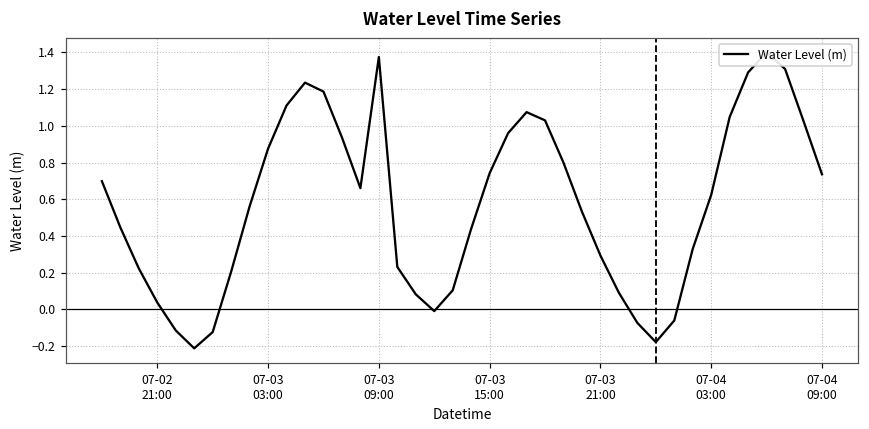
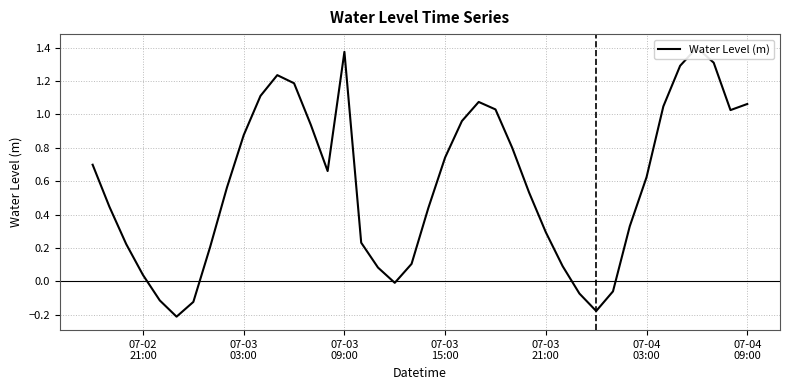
  {
    "07-02 21:00": 0.04,
    "07-03 03:00": 0.88,
    "07-03 09:00": 1.37,
    "07-03 15:00": 0.74,
    "07-03 21:00": 0.29,
    "07-04 03:00": 0.62,
-   "07-04 09:00": 0.74
+   "07-04 09:00": 1.06
  }
